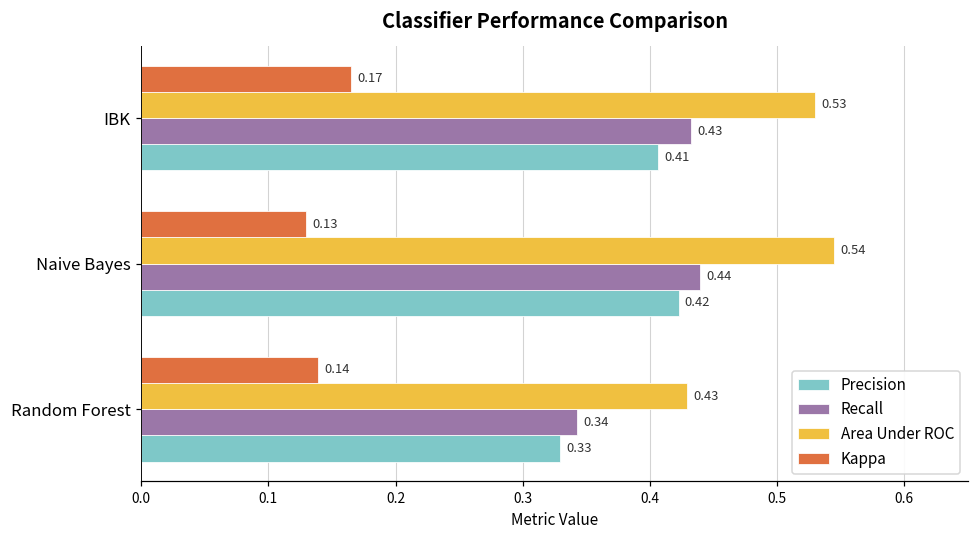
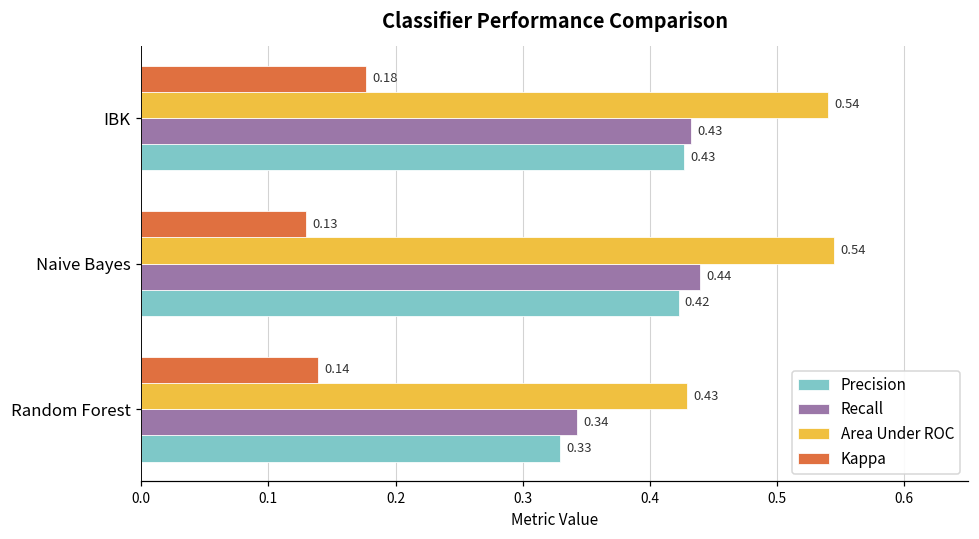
  {
    "Precision": {
-     "IBK": 0.41,
+     "IBK": 0.43,
      "Naive Bayes": 0.42,
      "Random Forest": 0.33
    },
    "Recall": {
      "IBK": 0.43,
      "Naive Bayes": 0.44,
      "Random Forest": 0.34
    },
    "Area Under ROC": {
-     "IBK": 0.53,
+     "IBK": 0.54,
      "Naive Bayes": 0.54,
      "Random Forest": 0.43
    },
    "Kappa": {
-     "IBK": 0.17,
+     "IBK": 0.18,
      "Naive Bayes": 0.13,
      "Random Forest": 0.14
    }
  }
